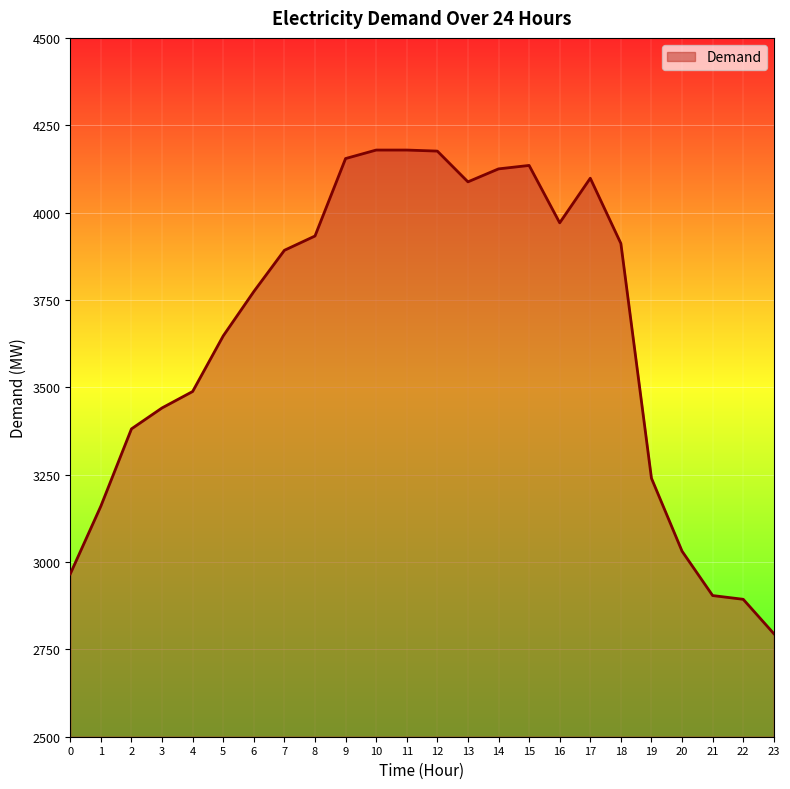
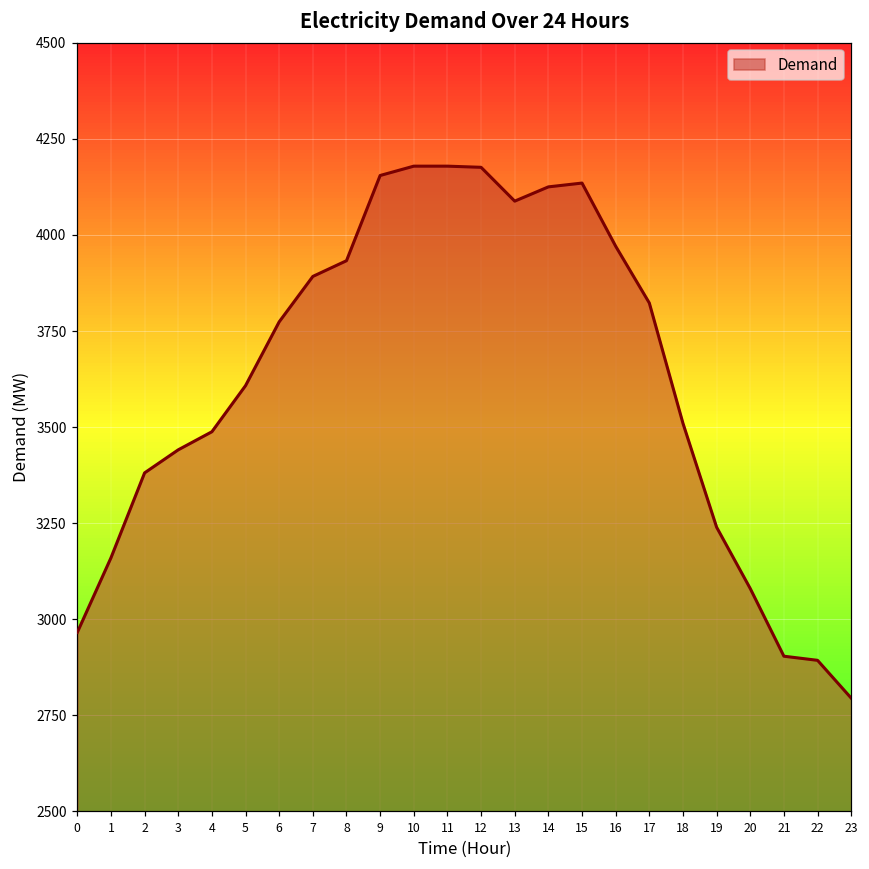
  {
    "0": 2970,
    "1": 3160,
    "2": 3380,
    "3": 3440,
    "4": 3490,
-   "5": 3650,
+   "5": 3610,
    "6": 3770,
    "7": 3890,
    "8": 3930,
    "9": 4150,
    "10": 4180,
    "11": 4180,
    "12": 4180,
    "13": 4090,
    "14": 4130,
    "15": 4140,
    "16": 3970,
-   "17": 4100,
-   "18": 3910,
+   "17": 3820,
+   "18": 3510,
    "19": 3240,
-   "20": 3030,
+   "20": 3080,
    "21": 2900,
    "22": 2890,
    "23": 2800
  }
